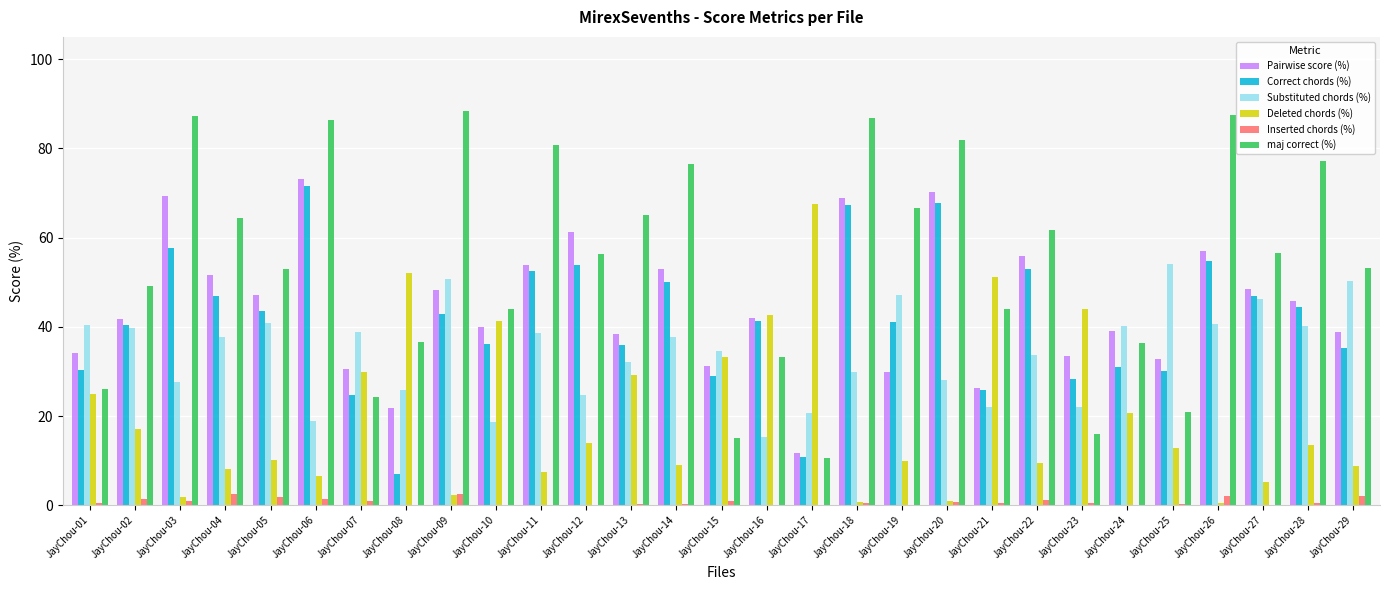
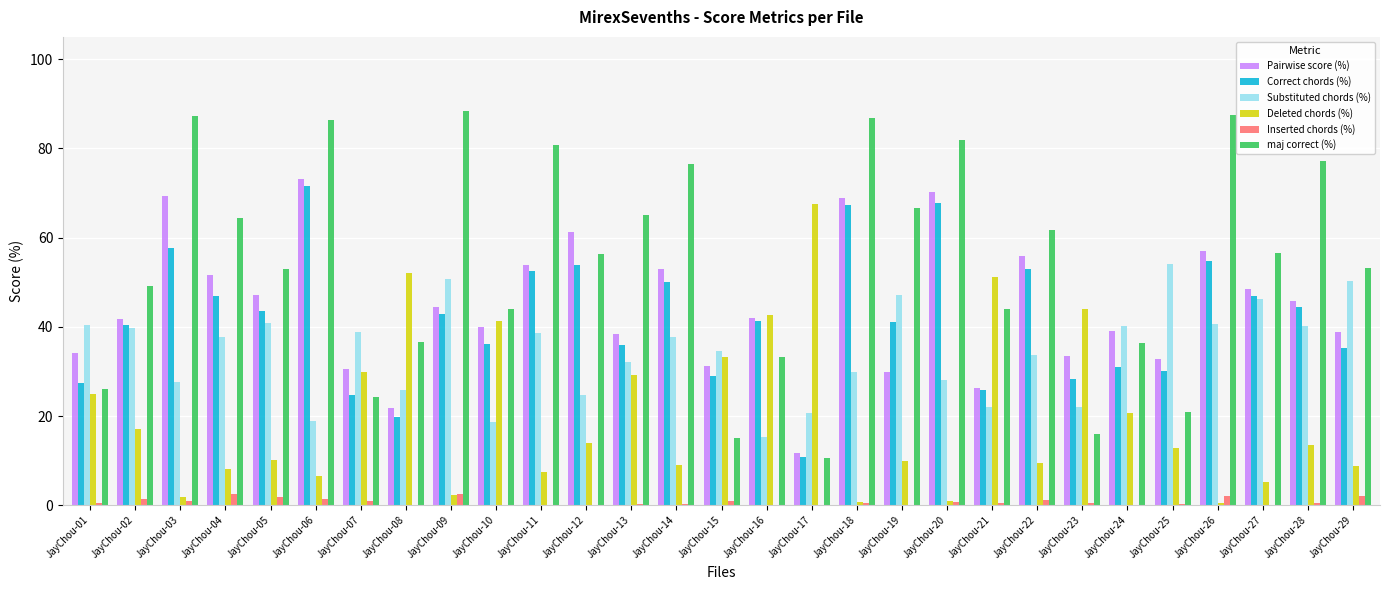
  {
    "Pairwise score (%)": {
      "JayChou-01": 34,
      "JayChou-02": 42,
      "JayChou-03": 69,
      "JayChou-04": 52,
      "JayChou-05": 47,
      "JayChou-06": 73,
      "JayChou-07": 30,
      "JayChou-08": 22,
-     "JayChou-09": 48,
+     "JayChou-09": 44,
      "JayChou-10": 40,
      "JayChou-11": 54,
      "JayChou-12": 61,
      "JayChou-13": 38,
      "JayChou-14": 53,
      "JayChou-15": 31,
      "JayChou-16": 42,
      "JayChou-17": 12,
      "JayChou-18": 69,
      "JayChou-19": 30,
      "JayChou-20": 70,
      "JayChou-21": 26,
      "JayChou-22": 56,
      "JayChou-23": 34,
      "JayChou-24": 39,
      "JayChou-25": 33,
      "JayChou-26": 57,
      "JayChou-27": 49,
      "JayChou-28": 46,
      "JayChou-29": 39
    },
    "Correct chords (%)": {
-     "JayChou-01": 30,
+     "JayChou-01": 27,
      "JayChou-02": 40,
      "JayChou-03": 58,
      "JayChou-04": 47,
      "JayChou-05": 43,
      "JayChou-06": 71,
      "JayChou-07": 25,
-     "JayChou-08": 7,
+     "JayChou-08": 20,
      "JayChou-09": 43,
      "JayChou-10": 36,
      "JayChou-11": 52,
      "JayChou-12": 54,
      "JayChou-13": 36,
      "JayChou-14": 50,
      "JayChou-15": 29,
      "JayChou-16": 41,
      "JayChou-17": 11,
      "JayChou-18": 67,
      "JayChou-19": 41,
      "JayChou-20": 68,
      "JayChou-21": 26,
      "JayChou-22": 53,
      "JayChou-23": 28,
      "JayChou-24": 31,
      "JayChou-25": 30,
      "JayChou-26": 55,
      "JayChou-27": 47,
      "JayChou-28": 45,
      "JayChou-29": 35
    },
    "Substituted chords (%)": {
      "JayChou-01": 41,
      "JayChou-02": 40,
      "JayChou-03": 28,
      "JayChou-04": 38,
      "JayChou-05": 41,
      "JayChou-06": 19,
      "JayChou-07": 39,
      "JayChou-08": 26,
      "JayChou-09": 51,
      "JayChou-10": 19,
      "JayChou-11": 39,
      "JayChou-12": 25,
      "JayChou-13": 32,
      "JayChou-14": 38,
      "JayChou-15": 35,
      "JayChou-16": 15,
      "JayChou-17": 21,
      "JayChou-18": 30,
      "JayChou-19": 47,
      "JayChou-20": 28,
      "JayChou-21": 22,
      "JayChou-22": 34,
      "JayChou-23": 22,
      "JayChou-24": 40,
      "JayChou-25": 54,
      "JayChou-26": 41,
      "JayChou-27": 46,
      "JayChou-28": 40,
      "JayChou-29": 50
    },
    "Deleted chords (%)": {
      "JayChou-01": 25,
      "JayChou-02": 17,
      "JayChou-03": 2,
      "JayChou-04": 8,
      "JayChou-05": 10,
      "JayChou-06": 7,
      "JayChou-07": 30,
      "JayChou-08": 52,
      "JayChou-09": 2,
      "JayChou-10": 41,
      "JayChou-11": 8,
      "JayChou-12": 14,
      "JayChou-13": 29,
      "JayChou-14": 9,
      "JayChou-15": 33,
      "JayChou-16": 43,
      "JayChou-17": 68,
      "JayChou-18": 1,
      "JayChou-19": 10,
      "JayChou-20": 1,
      "JayChou-21": 51,
      "JayChou-22": 9,
      "JayChou-23": 44,
      "JayChou-24": 21,
      "JayChou-25": 13,
      "JayChou-27": 5,
      "JayChou-28": 13,
      "JayChou-29": 9
    },
    "Inserted chords (%)": {
      "JayChou-02": 1,
      "JayChou-03": 1,
      "JayChou-04": 2,
      "JayChou-05": 2,
      "JayChou-06": 1,
      "JayChou-07": 1,
      "JayChou-08": 0,
      "JayChou-09": 2,
      "JayChou-11": 0,
      "JayChou-12": 0,
      "JayChou-15": 1,
      "JayChou-16": 0,
      "JayChou-17": 0,
      "JayChou-19": 0,
      "JayChou-20": 1,
      "JayChou-22": 1,
      "JayChou-24": 0,
      "JayChou-26": 2,
      "JayChou-27": 0,
      "JayChou-29": 2
    },
    "maj correct (%)": {
      "JayChou-01": 26,
      "JayChou-02": 49,
      "JayChou-03": 87,
      "JayChou-04": 64,
      "JayChou-05": 53,
      "JayChou-06": 86,
      "JayChou-07": 24,
      "JayChou-08": 37,
      "JayChou-09": 88,
      "JayChou-10": 44,
      "JayChou-11": 81,
      "JayChou-12": 56,
      "JayChou-13": 65,
      "JayChou-14": 77,
      "JayChou-15": 15,
      "JayChou-16": 33,
      "JayChou-17": 11,
      "JayChou-18": 87,
      "JayChou-19": 67,
      "JayChou-20": 82,
      "JayChou-21": 44,
      "JayChou-22": 62,
      "JayChou-23": 16,
      "JayChou-24": 36,
      "JayChou-25": 21,
      "JayChou-26": 87,
      "JayChou-27": 57,
      "JayChou-28": 77,
      "JayChou-29": 53
    }
  }
